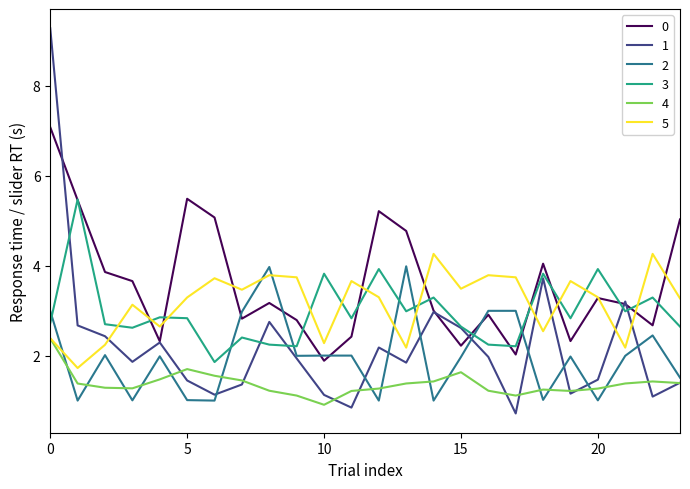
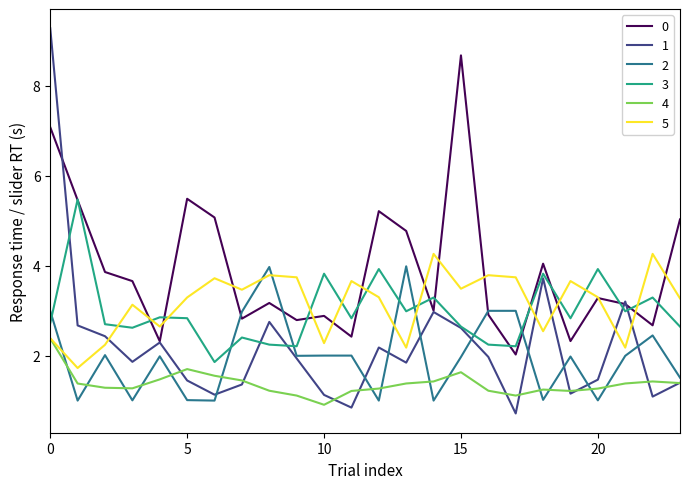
  {
    "0": {
      "0": 7.1,
      "5": 5.5,
-     "10": 1.9,
-     "15": 2.2
+     "10": 2.9,
+     "15": 8.7
    },
    "4": {
      "5": 1.7,
      "10": 0.9,
      "15": 1.6,
      "20": 1.3
    },
    "5": {
      "5": 3.3,
      "10": 2.3,
      "15": 3.5
    }
  }
